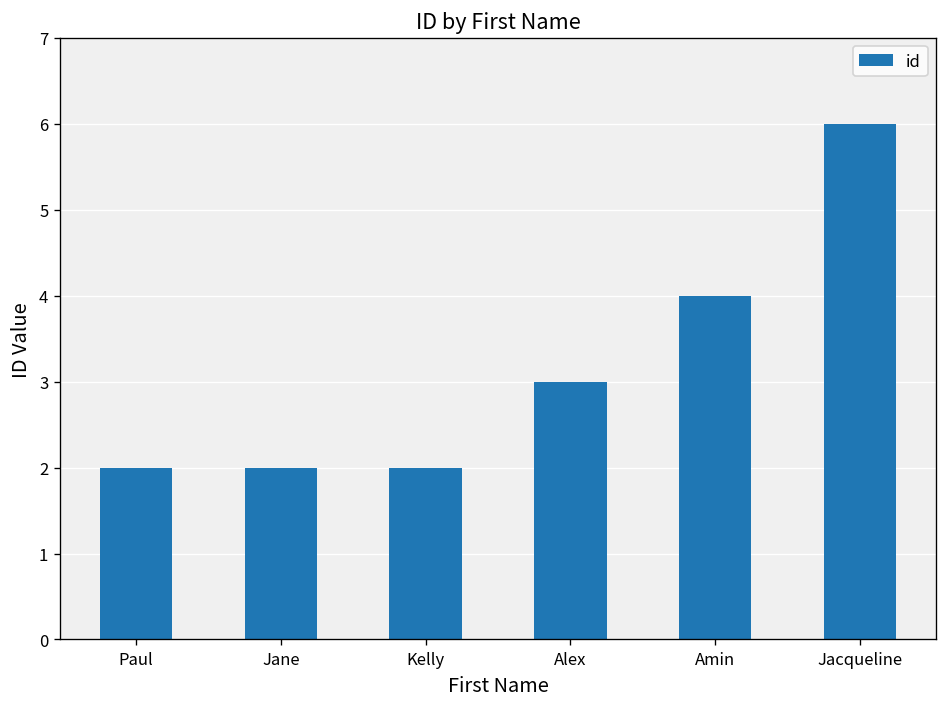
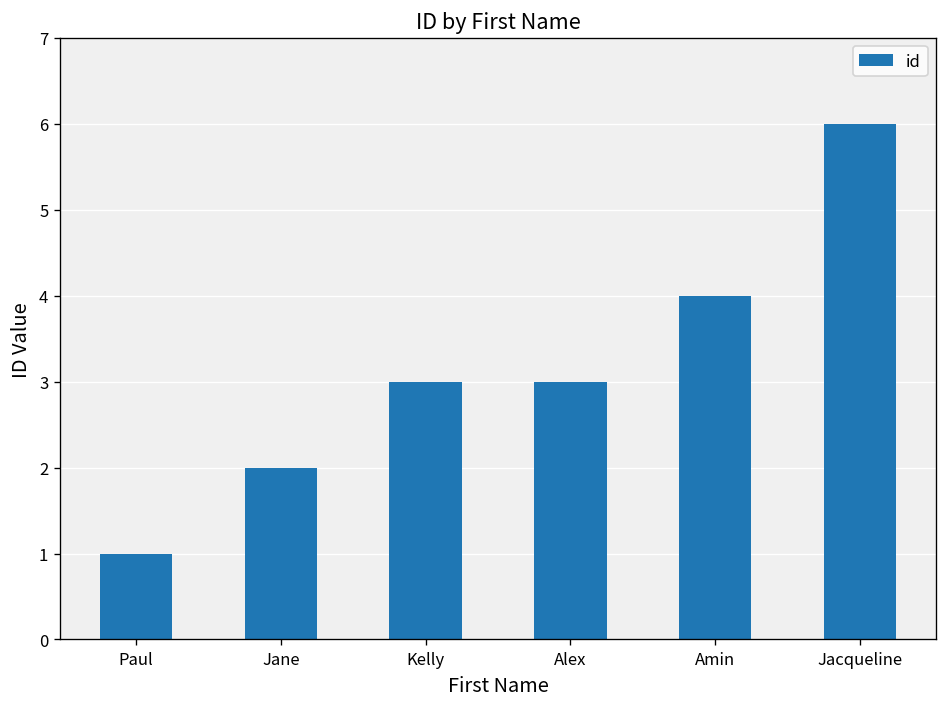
  {
-   "Paul": 2,
+   "Paul": 1,
    "Jane": 2,
-   "Kelly": 2,
+   "Kelly": 3,
    "Alex": 3,
    "Amin": 4,
    "Jacqueline": 6
  }
